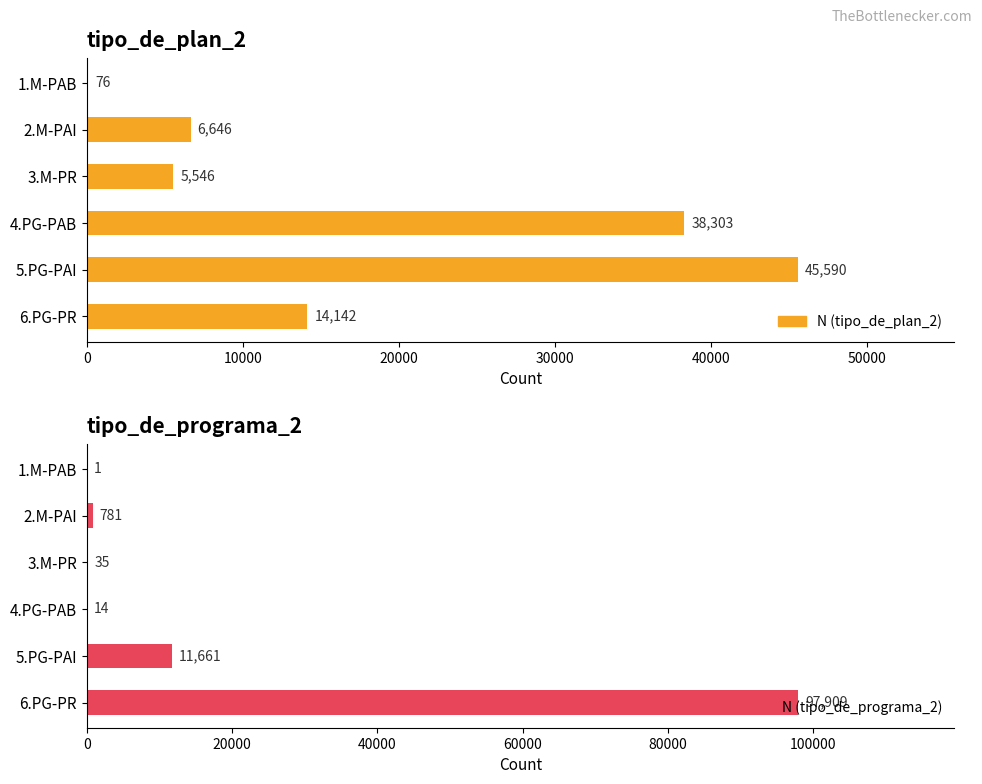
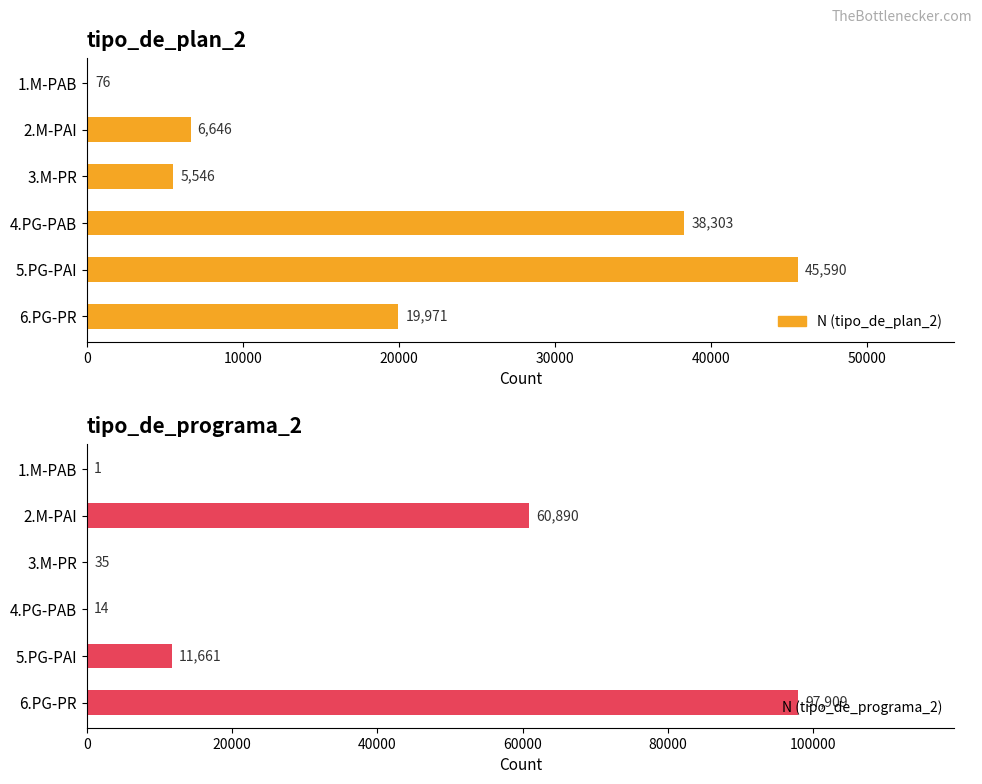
  {
    "tipo_de_plan_2": {
      "1.M-PAB": "76",
      "2.M-PAI": "6,646",
      "3.M-PR": "5,546",
      "4.PG-PAB": "38,303",
      "5.PG-PAI": "45,590",
-     "6.PG-PR": "14,142"
+     "6.PG-PR": "19,971"
    },
    "tipo_de_programa_2": {
      "1.M-PAB": "1",
-     "2.M-PAI": "781",
+     "2.M-PAI": "60,890",
      "3.M-PR": "35",
      "4.PG-PAB": "14",
      "5.PG-PAI": "11,661",
      "6.PG-PR": "97,909"
    }
  }
